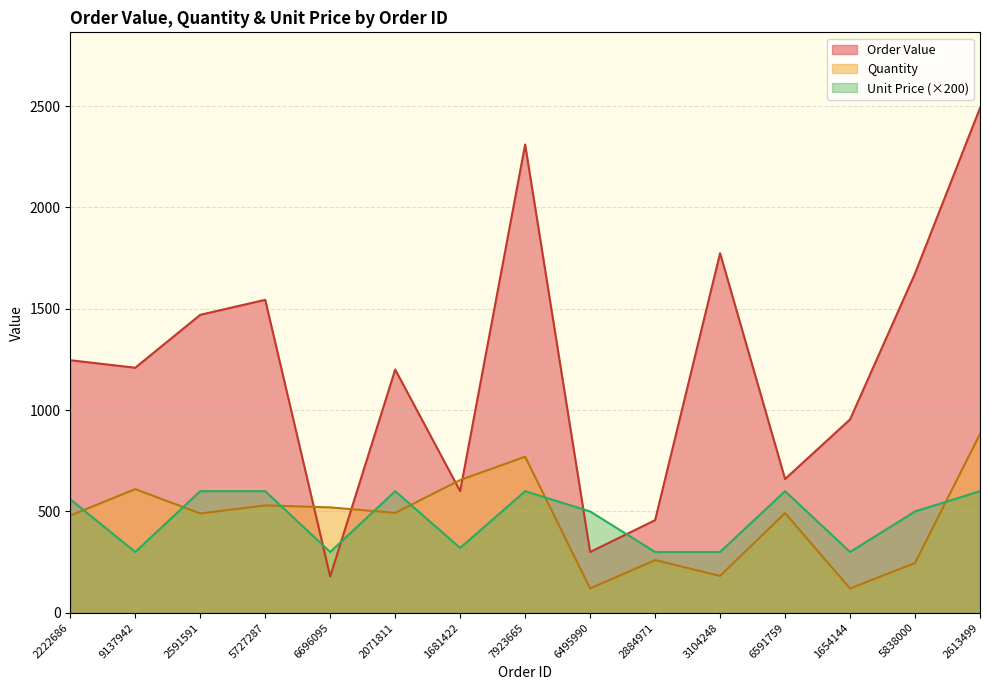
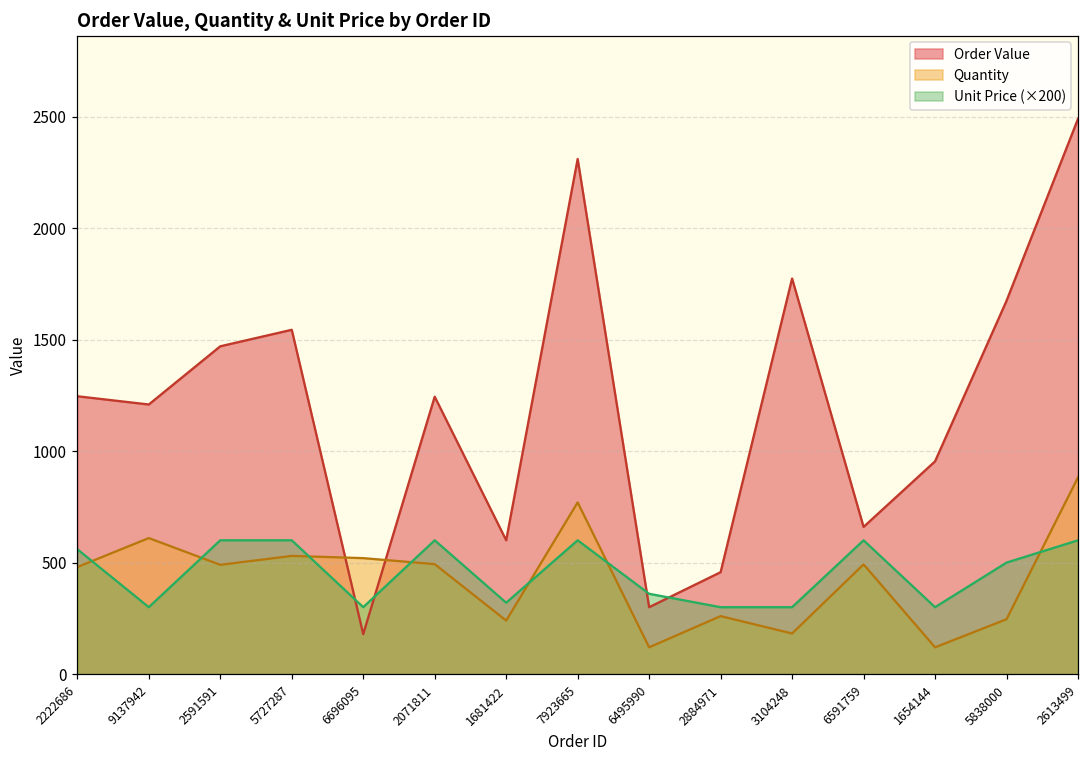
  {
    "Order Value": {
      "2222686": 1250,
      "9137942": 1210,
      "2591591": 1470,
      "5727287": 1540,
      "6696095": 180,
-     "2071811": 1200,
+     "2071811": 1240,
      "1681422": 600,
      "7923665": 2310,
      "6495990": 300,
      "2884971": 460,
      "3104248": 1770,
      "6591759": 660,
      "1654144": 950,
      "5838000": 1670,
      "2613499": 2490
    },
    "Quantity": {
      "2222686": 480,
      "9137942": 610,
      "2591591": 490,
      "5727287": 530,
      "6696095": 520,
      "2071811": 490,
-     "1681422": 660,
+     "1681422": 240,
      "7923665": 770,
      "6495990": 120,
      "2884971": 260,
      "3104248": 180,
      "6591759": 490,
      "1654144": 120,
      "5838000": 250,
      "2613499": 880
    },
    "Unit Price (×200)": {
      "2222686": 560,
      "9137942": 300,
      "2591591": 600,
      "5727287": 600,
      "6696095": 300,
      "2071811": 600,
      "1681422": 320,
      "7923665": 600,
-     "6495990": 500,
+     "6495990": 360,
      "2884971": 300,
      "3104248": 300,
      "6591759": 600,
      "1654144": 300,
      "5838000": 500,
      "2613499": 600
    }
  }
